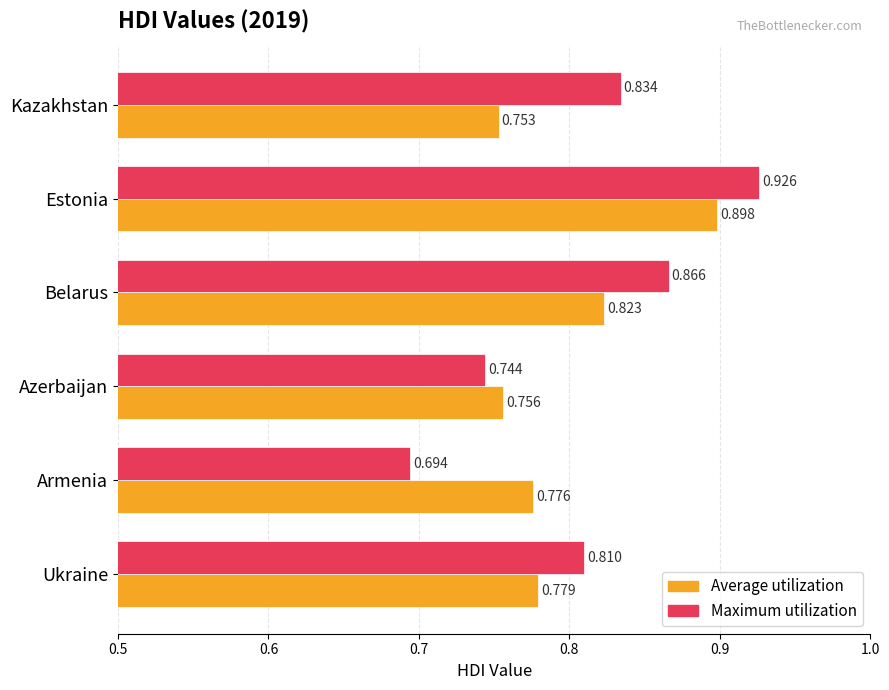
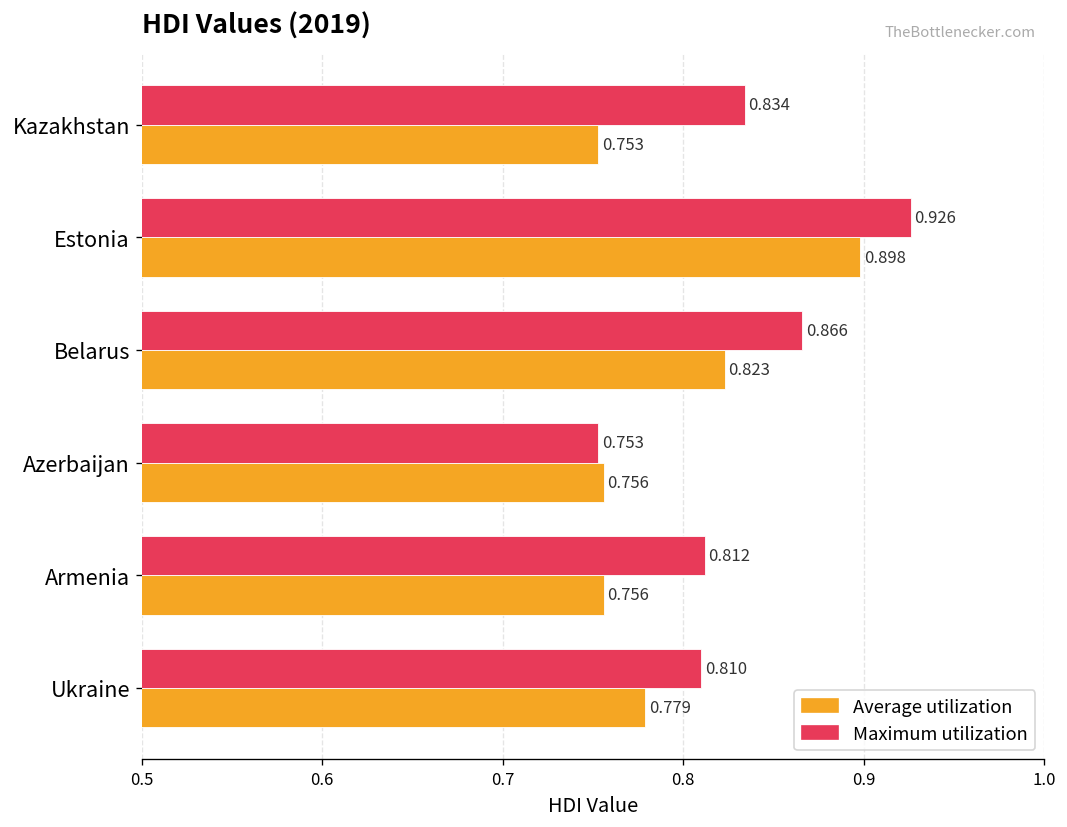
  {
    "Average utilization": {
      "Kazakhstan": 0.753,
      "Estonia": 0.898,
      "Belarus": 0.823,
      "Azerbaijan": 0.756,
-     "Armenia": 0.776,
+     "Armenia": 0.756,
      "Ukraine": 0.779
    },
    "Maximum utilization": {
      "Kazakhstan": 0.834,
      "Estonia": 0.926,
      "Belarus": 0.866,
-     "Azerbaijan": 0.744,
-     "Armenia": 0.694,
+     "Azerbaijan": 0.753,
+     "Armenia": 0.812,
      "Ukraine": 0.810
    }
  }
